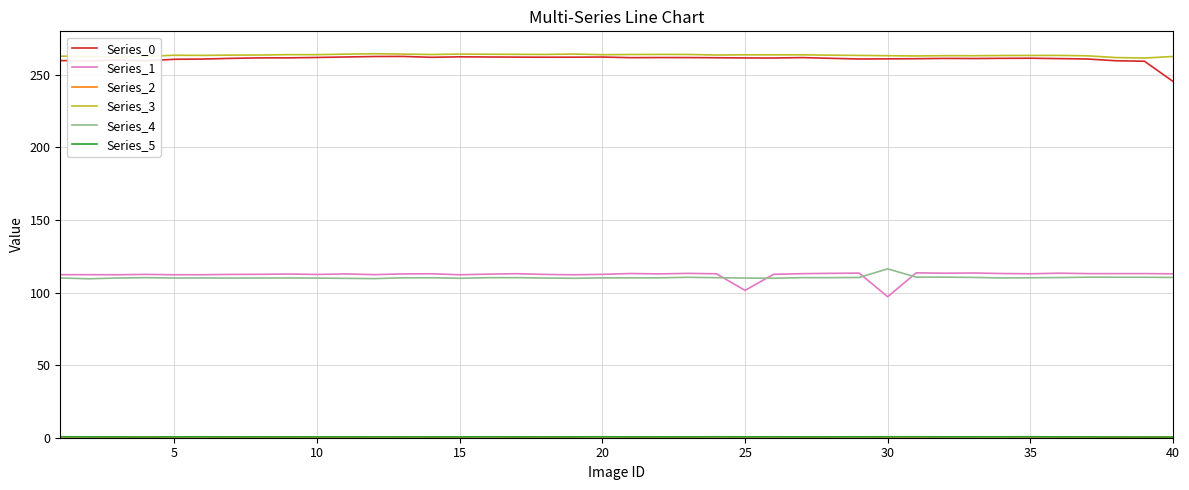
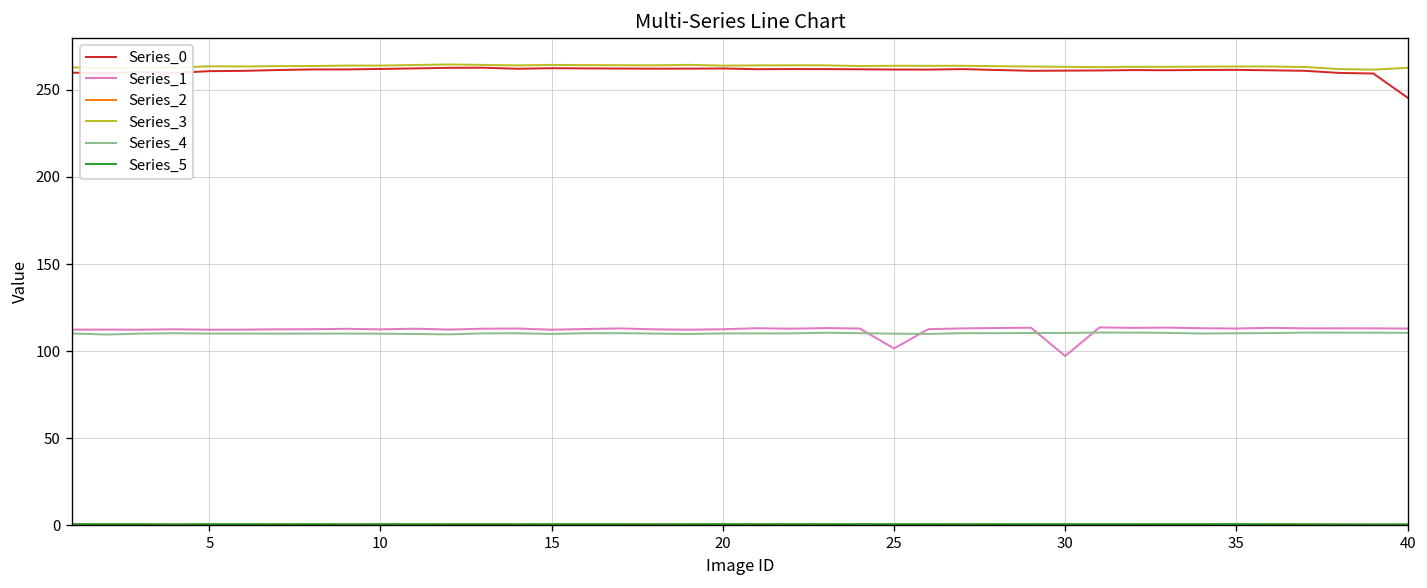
  {
    "Series_0": {
      "5": 261,
      "10": 262,
      "15": 262,
      "25": 262,
      "30": 261,
      "35": 261,
      "40": 245
    },
    "Series_1": {
      "5": 112,
      "10": 112,
      "15": 112,
      "20": 113,
      "25": 102,
      "30": 97,
      "35": 113,
      "40": 113
    },
    "Series_5": {
      "5": 1,
      "10": 1,
      "15": 1,
      "20": 1,
      "25": 1,
      "30": 1,
      "35": 1,
      "40": 0
    },
    "Series_3": {
      "5": 264,
      "10": 264,
      "15": 264,
      "25": 264,
      "30": 263,
      "35": 263,
      "40": 263
    },
    "Series_4": {
      "5": 110,
      "10": 110,
      "15": 110,
      "20": 110,
      "25": 110,
-     "30": 116,
+     "30": 110,
      "35": 110,
      "40": 110
    }
  }
